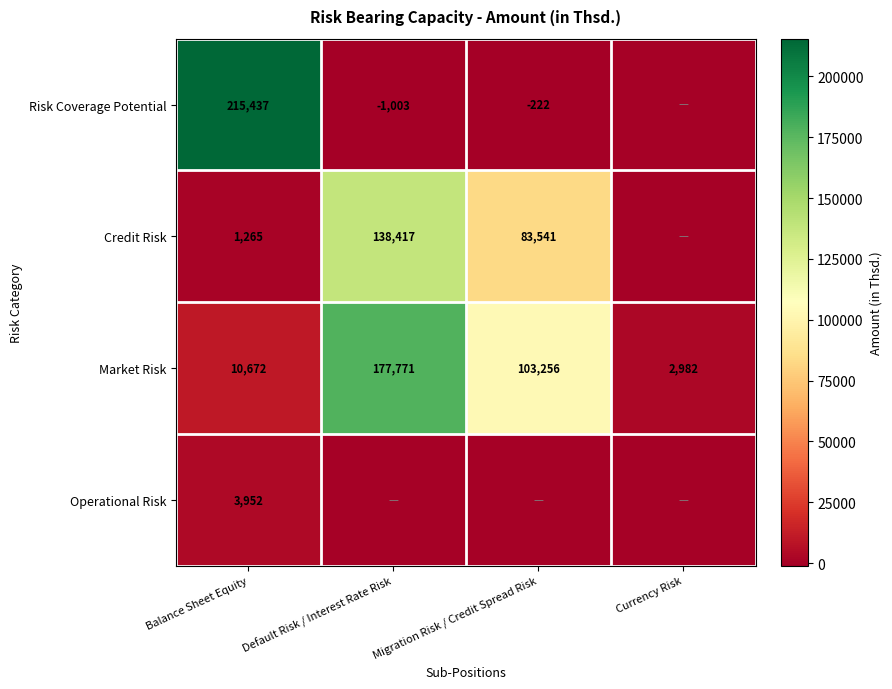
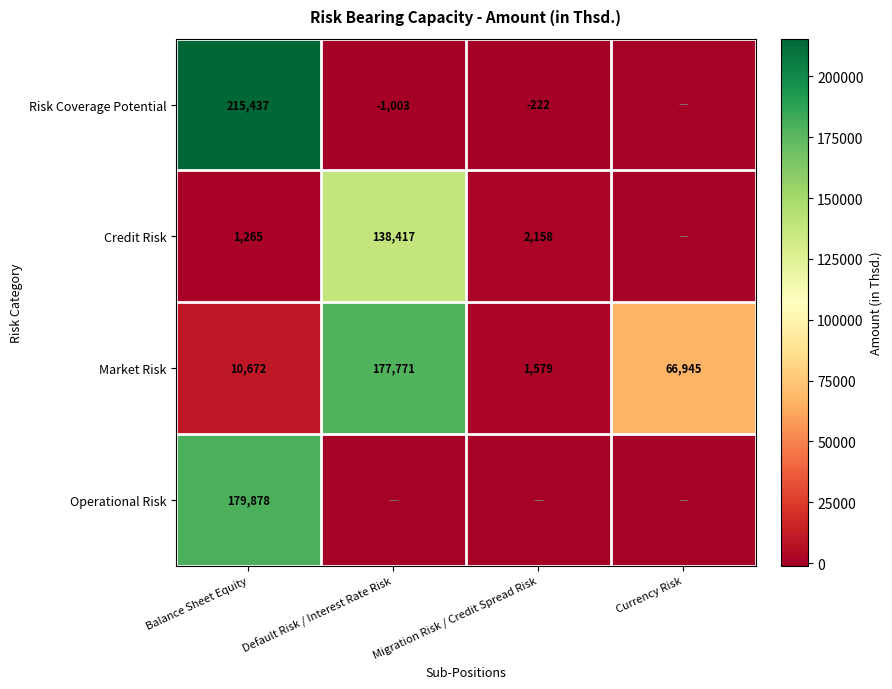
  {
    "Risk Coverage Potential": {
      "Balance Sheet Equity": "215,437",
      "Default Risk / Interest Rate Risk": "-1,003",
      "Migration Risk / Credit Spread Risk": "-222"
    },
    "Credit Risk": {
      "Balance Sheet Equity": "1,265",
      "Default Risk / Interest Rate Risk": "138,417",
-     "Migration Risk / Credit Spread Risk": "83,541"
+     "Migration Risk / Credit Spread Risk": "2,158"
    },
    "Market Risk": {
      "Balance Sheet Equity": "10,672",
      "Default Risk / Interest Rate Risk": "177,771",
-     "Migration Risk / Credit Spread Risk": "103,256",
-     "Currency Risk": "2,982"
+     "Migration Risk / Credit Spread Risk": "1,579",
+     "Currency Risk": "66,945"
    },
    "Operational Risk": {
-     "Balance Sheet Equity": "3,952"
+     "Balance Sheet Equity": "179,878"
    }
  }
